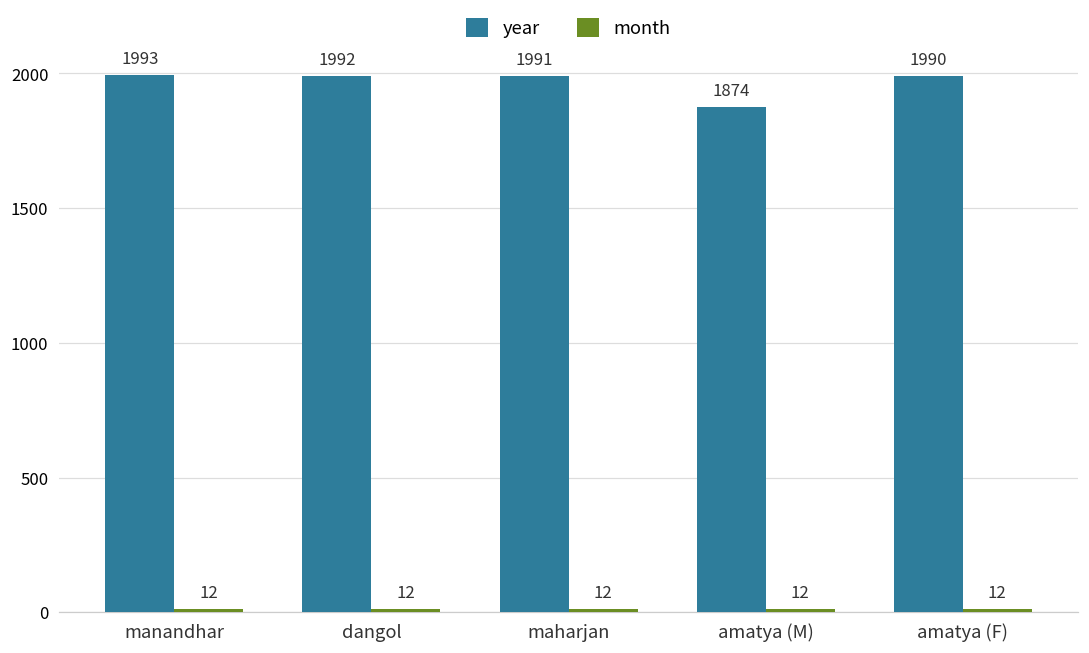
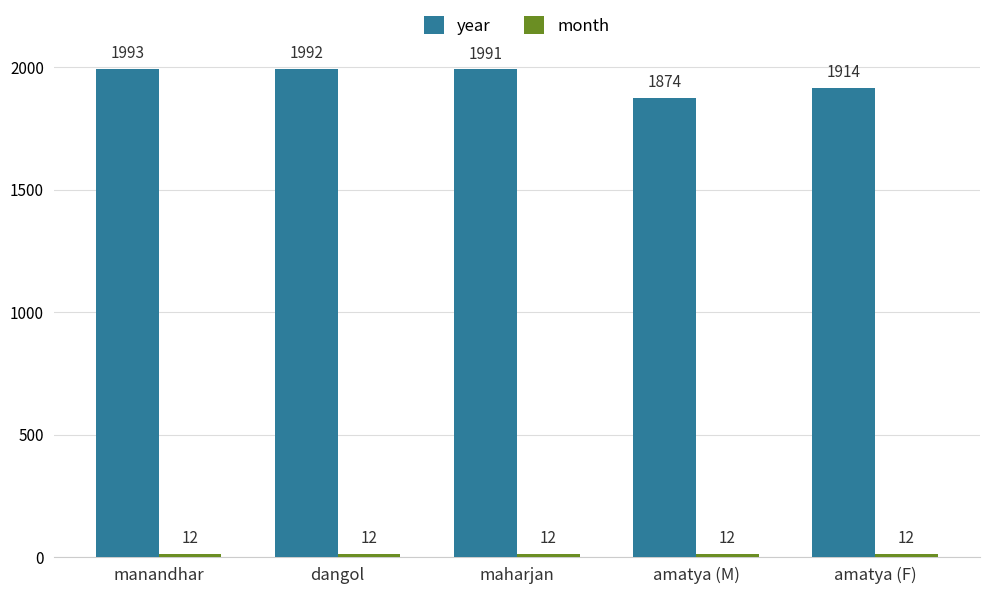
  {
    "year": {
      "manandhar": 1993,
      "dangol": 1992,
      "maharjan": 1991,
      "amatya (M)": 1874,
-     "amatya (F)": 1990
+     "amatya (F)": 1914
    },
    "month": {
      "manandhar": 12,
      "dangol": 12,
      "maharjan": 12,
      "amatya (M)": 12,
      "amatya (F)": 12
    }
  }
